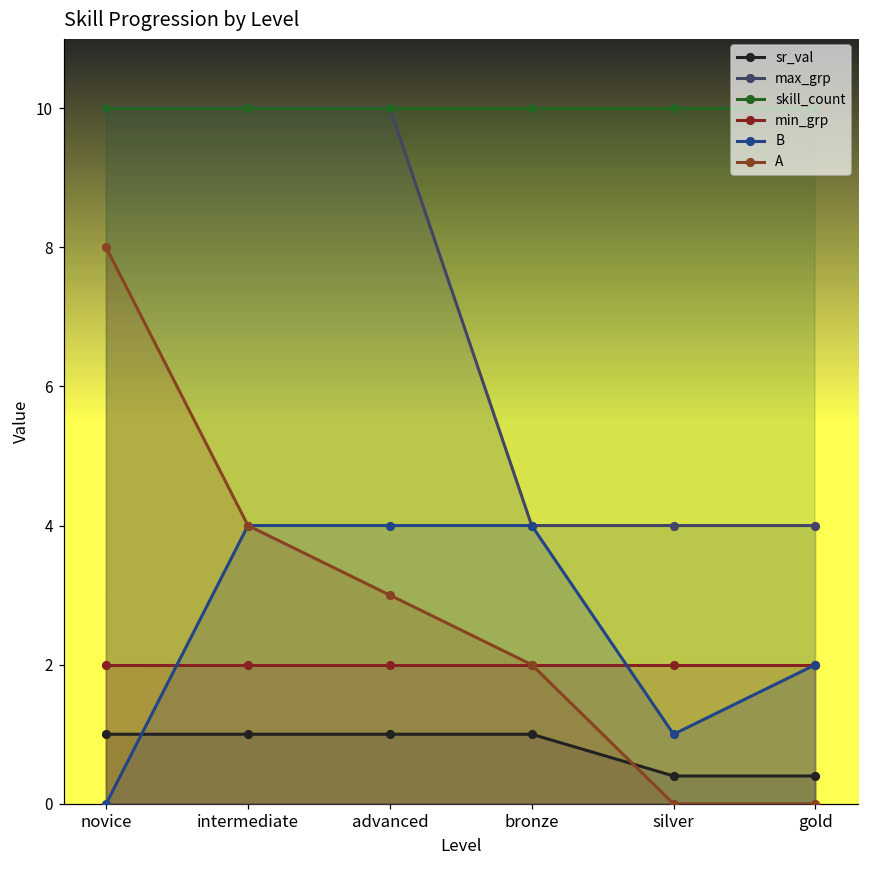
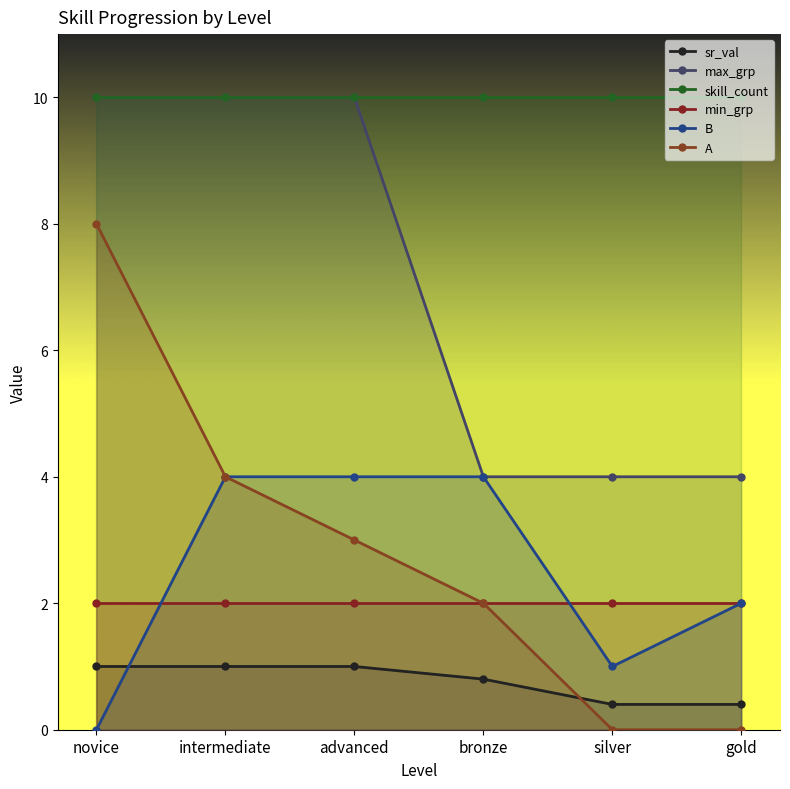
  {
    "sr_val": {
      "novice": 1.0,
      "intermediate": 1.0,
      "advanced": 1.0,
-     "bronze": 1.0,
+     "bronze": 0.8,
      "silver": 0.4,
      "gold": 0.4
    },
    "skill_count": {
      "bronze": 10.0,
      "silver": 10.0
    }
  }
